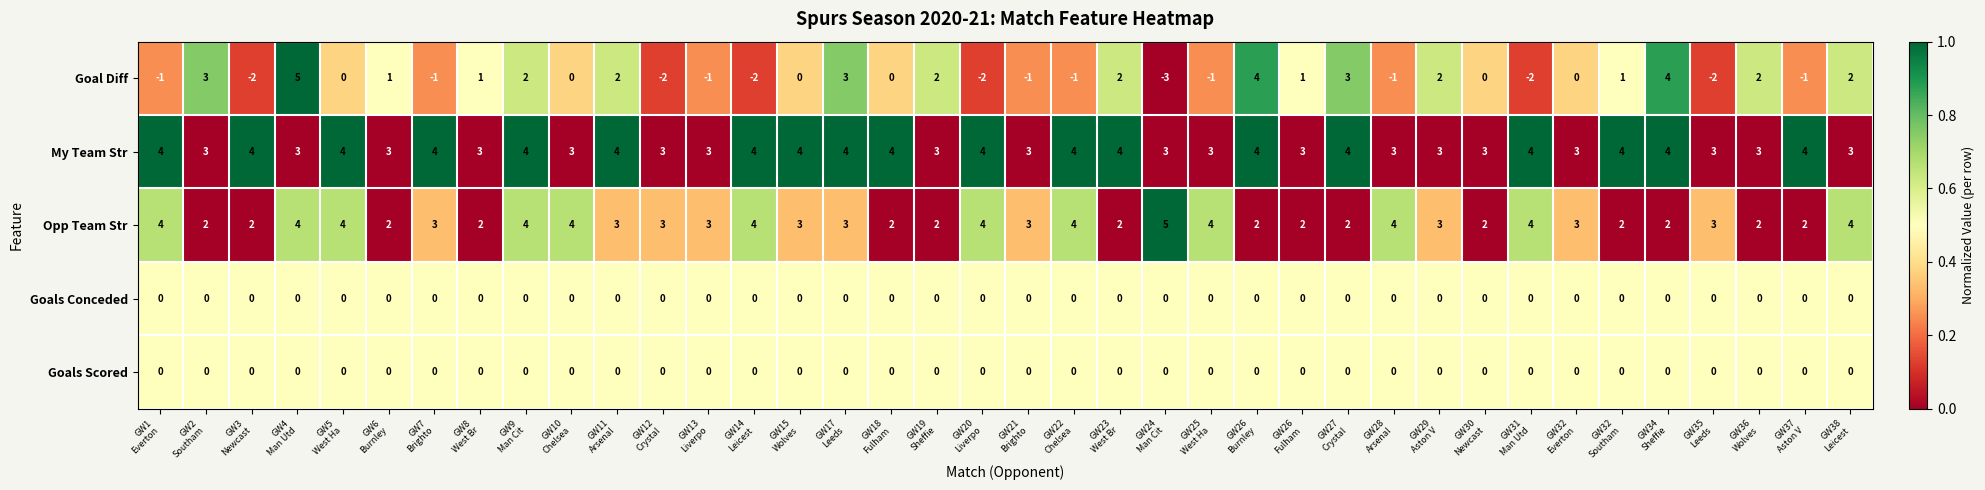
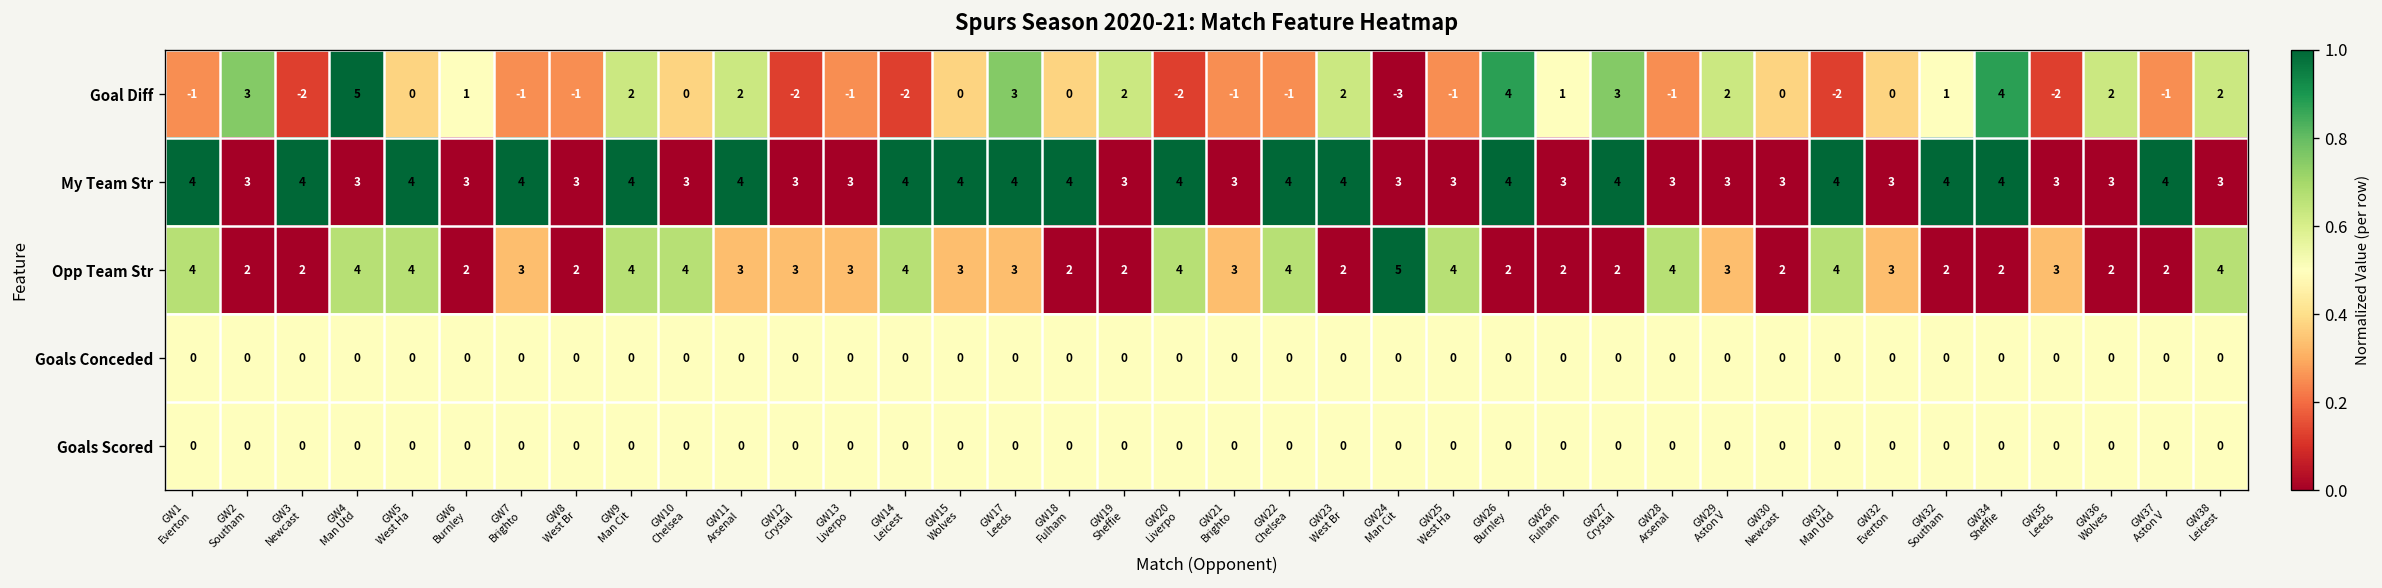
  {
    "Goal Diff": {
      "GW1 Everton": -1,
      "GW2 Southam": 3,
      "GW3 Newcast": -2,
      "GW4 Man Utd": 5,
      "GW5 West Ha": 0,
      "GW6 Burnley": 1,
      "GW7 Brighto": -1,
-     "GW8 West Br": 1,
+     "GW8 West Br": -1,
      "GW9 Man Cit": 2,
      "GW10 Chelsea": 0,
      "GW11 Arsenal": 2,
      "GW12 Crystal": -2,
      "GW13 Liverpo": -1,
      "GW14 Leicest": -2,
      "GW15 Wolves": 0,
      "GW17 Leeds": 3,
      "GW18 Fulham": 0,
      "GW19 Sheffie": 2,
      "GW20 Liverpo": -2,
      "GW21 Brighto": -1,
      "GW22 Chelsea": -1,
      "GW23 West Br": 2,
      "GW24 Man Cit": -3,
      "GW25 West Ha": -1,
      "GW26 Burnley": 4,
      "GW26 Fulham": 1,
      "GW27 Crystal": 3,
      "GW28 Arsenal": -1,
      "GW29 Aston V": 2,
      "GW30 Newcast": 0,
      "GW31 Man Utd": -2,
      "GW32 Everton": 0,
      "GW32 Southam": 1,
      "GW34 Sheffie": 4,
      "GW35 Leeds": -2,
      "GW36 Wolves": 2,
      "GW37 Aston V": -1,
      "GW38 Leicest": 2
    },
    "My Team Str": {
      "GW1 Everton": 4,
      "GW2 Southam": 3,
      "GW3 Newcast": 4,
      "GW4 Man Utd": 3,
      "GW5 West Ha": 4,
      "GW6 Burnley": 3,
      "GW7 Brighto": 4,
      "GW8 West Br": 3,
      "GW9 Man Cit": 4,
      "GW10 Chelsea": 3,
      "GW11 Arsenal": 4,
      "GW12 Crystal": 3,
      "GW13 Liverpo": 3,
      "GW14 Leicest": 4,
      "GW15 Wolves": 4,
      "GW17 Leeds": 4,
      "GW18 Fulham": 4,
      "GW19 Sheffie": 3,
      "GW20 Liverpo": 4,
      "GW21 Brighto": 3,
      "GW22 Chelsea": 4,
      "GW23 West Br": 4,
      "GW24 Man Cit": 3,
      "GW25 West Ha": 3,
      "GW26 Burnley": 4,
      "GW26 Fulham": 3,
      "GW27 Crystal": 4,
      "GW28 Arsenal": 3,
      "GW29 Aston V": 3,
      "GW30 Newcast": 3,
      "GW31 Man Utd": 4,
      "GW32 Everton": 3,
      "GW32 Southam": 4,
      "GW34 Sheffie": 4,
      "GW35 Leeds": 3,
      "GW36 Wolves": 3,
      "GW37 Aston V": 4,
      "GW38 Leicest": 3
    },
    "Opp Team Str": {
      "GW1 Everton": 4,
      "GW2 Southam": 2,
      "GW3 Newcast": 2,
      "GW4 Man Utd": 4,
      "GW5 West Ha": 4,
      "GW6 Burnley": 2,
      "GW7 Brighto": 3,
      "GW8 West Br": 2,
      "GW9 Man Cit": 4,
      "GW10 Chelsea": 4,
      "GW11 Arsenal": 3,
      "GW12 Crystal": 3,
      "GW13 Liverpo": 3,
      "GW14 Leicest": 4,
      "GW15 Wolves": 3,
      "GW17 Leeds": 3,
      "GW18 Fulham": 2,
      "GW19 Sheffie": 2,
      "GW20 Liverpo": 4,
      "GW21 Brighto": 3,
      "GW22 Chelsea": 4,
      "GW23 West Br": 2,
      "GW24 Man Cit": 5,
      "GW25 West Ha": 4,
      "GW26 Burnley": 2,
      "GW26 Fulham": 2,
      "GW27 Crystal": 2,
      "GW28 Arsenal": 4,
      "GW29 Aston V": 3,
      "GW30 Newcast": 2,
      "GW31 Man Utd": 4,
      "GW32 Everton": 3,
      "GW32 Southam": 2,
      "GW34 Sheffie": 2,
      "GW35 Leeds": 3,
      "GW36 Wolves": 2,
      "GW37 Aston V": 2,
      "GW38 Leicest": 4
    },
    "Goals Conceded": {
      "GW1 Everton": 0,
      "GW2 Southam": 0,
      "GW3 Newcast": 0,
      "GW4 Man Utd": 0,
      "GW5 West Ha": 0,
      "GW6 Burnley": 0,
      "GW7 Brighto": 0,
      "GW8 West Br": 0,
      "GW9 Man Cit": 0,
      "GW10 Chelsea": 0,
      "GW11 Arsenal": 0,
      "GW12 Crystal": 0,
      "GW13 Liverpo": 0,
      "GW14 Leicest": 0,
      "GW15 Wolves": 0,
      "GW17 Leeds": 0,
      "GW18 Fulham": 0,
      "GW19 Sheffie": 0,
      "GW20 Liverpo": 0,
      "GW21 Brighto": 0,
      "GW22 Chelsea": 0,
      "GW23 West Br": 0,
      "GW24 Man Cit": 0,
      "GW25 West Ha": 0,
      "GW26 Burnley": 0,
      "GW26 Fulham": 0,
      "GW27 Crystal": 0,
      "GW28 Arsenal": 0,
      "GW29 Aston V": 0,
      "GW30 Newcast": 0,
      "GW31 Man Utd": 0,
      "GW32 Everton": 0,
      "GW32 Southam": 0,
      "GW34 Sheffie": 0,
      "GW35 Leeds": 0,
      "GW36 Wolves": 0,
      "GW37 Aston V": 0,
      "GW38 Leicest": 0
    },
    "Goals Scored": {
      "GW1 Everton": 0,
      "GW2 Southam": 0,
      "GW3 Newcast": 0,
      "GW4 Man Utd": 0,
      "GW5 West Ha": 0,
      "GW6 Burnley": 0,
      "GW7 Brighto": 0,
      "GW8 West Br": 0,
      "GW9 Man Cit": 0,
      "GW10 Chelsea": 0,
      "GW11 Arsenal": 0,
      "GW12 Crystal": 0,
      "GW13 Liverpo": 0,
      "GW14 Leicest": 0,
      "GW15 Wolves": 0,
      "GW17 Leeds": 0,
      "GW18 Fulham": 0,
      "GW19 Sheffie": 0,
      "GW20 Liverpo": 0,
      "GW21 Brighto": 0,
      "GW22 Chelsea": 0,
      "GW23 West Br": 0,
      "GW24 Man Cit": 0,
      "GW25 West Ha": 0,
      "GW26 Burnley": 0,
      "GW26 Fulham": 0,
      "GW27 Crystal": 0,
      "GW28 Arsenal": 0,
      "GW29 Aston V": 0,
      "GW30 Newcast": 0,
      "GW31 Man Utd": 0,
      "GW32 Everton": 0,
      "GW32 Southam": 0,
      "GW34 Sheffie": 0,
      "GW35 Leeds": 0,
      "GW36 Wolves": 0,
      "GW37 Aston V": 0,
      "GW38 Leicest": 0
    }
  }
